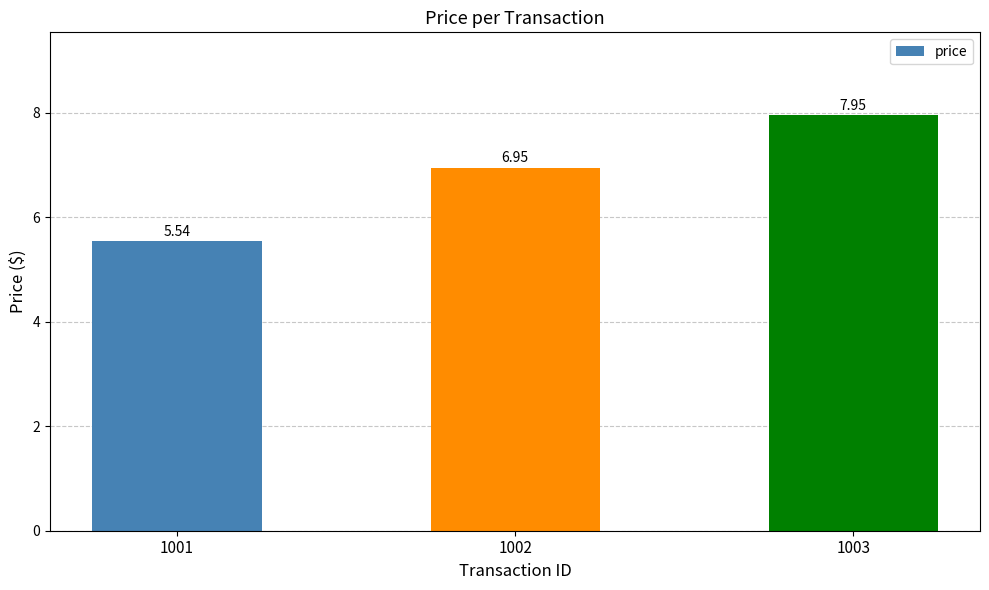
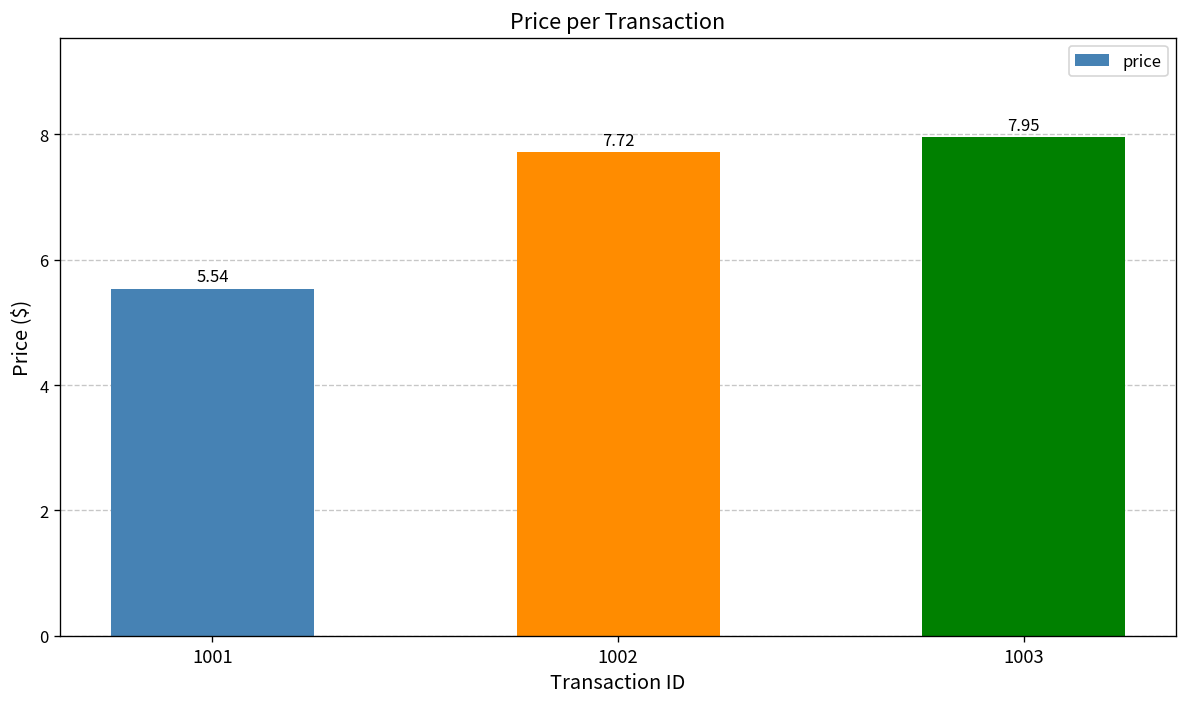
  {
    "1001": 5.54,
-   "1002": 6.95,
+   "1002": 7.72,
    "1003": 7.95
  }
